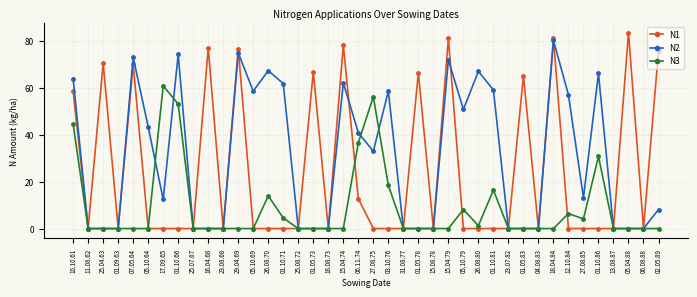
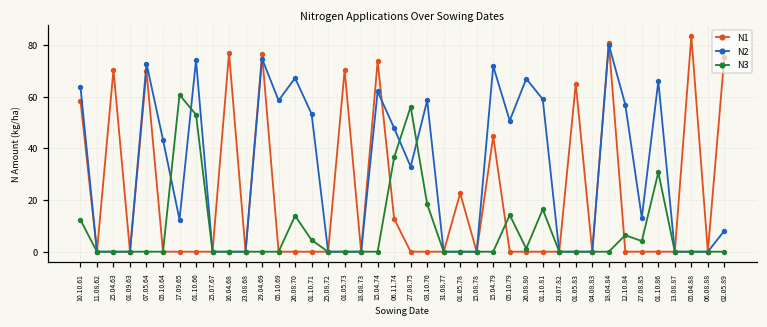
  {
    "N1": {
      "10.10.61": 58,
      "25.04.63": 70,
      "07.05.64": 70,
      "17.09.65": 0,
      "01.10.66": 0,
      "16.04.68": 77,
      "29.04.69": 77,
      "26.08.70": 0,
      "01.10.71": 0,
-     "01.05.73": 67,
-     "15.04.74": 78,
+     "01.05.73": 70,
+     "15.04.74": 74,
      "06.11.74": 13,
      "27.08.75": 0,
      "03.10.76": 0,
-     "01.05.78": 66,
-     "15.04.79": 81,
+     "01.05.78": 23,
+     "15.04.79": 45,
      "05.10.79": 0,
      "26.08.80": 0,
      "01.10.81": 0,
      "01.05.83": 65,
      "12.10.84": 0,
      "27.08.85": 0,
      "01.10.86": 0,
      "05.04.88": 83
    },
    "N2": {
      "10.10.61": 64,
      "07.05.64": 73,
      "05.10.64": 43,
      "17.09.65": 12,
      "01.10.66": 74,
      "29.04.69": 75,
      "05.10.69": 59,
      "26.08.70": 67,
-     "01.10.71": 62,
+     "01.10.71": 53,
      "15.04.74": 62,
-     "06.11.74": 41,
+     "06.11.74": 48,
      "27.08.75": 33,
      "03.10.76": 59,
      "15.04.79": 72,
      "05.10.79": 51,
      "26.08.80": 67,
      "01.10.81": 59,
      "12.10.84": 57,
      "27.08.85": 13,
      "01.10.86": 66,
      "02.05.89": 8
    },
    "N3": {
-     "10.10.61": 45,
+     "10.10.61": 12,
      "07.05.64": 0,
      "17.09.65": 61,
      "01.10.66": 53,
      "29.04.69": 0,
      "26.08.70": 14,
      "01.10.71": 5,
      "15.04.74": 0,
      "06.11.74": 37,
      "27.08.75": 56,
      "03.10.76": 18,
      "15.04.79": 0,
-     "05.10.79": 8,
+     "05.10.79": 14,
      "26.08.80": 1,
      "01.10.81": 16,
      "18.04.84": 0,
      "12.10.84": 6,
      "27.08.85": 4,
      "01.10.86": 31,
      "02.05.89": 0
    }
  }
